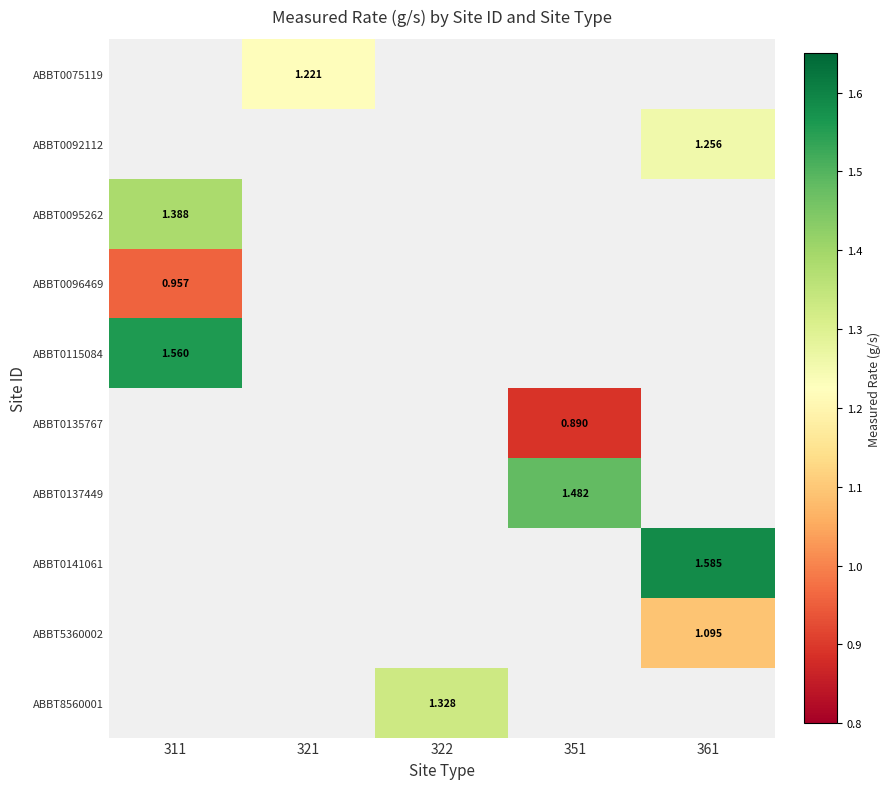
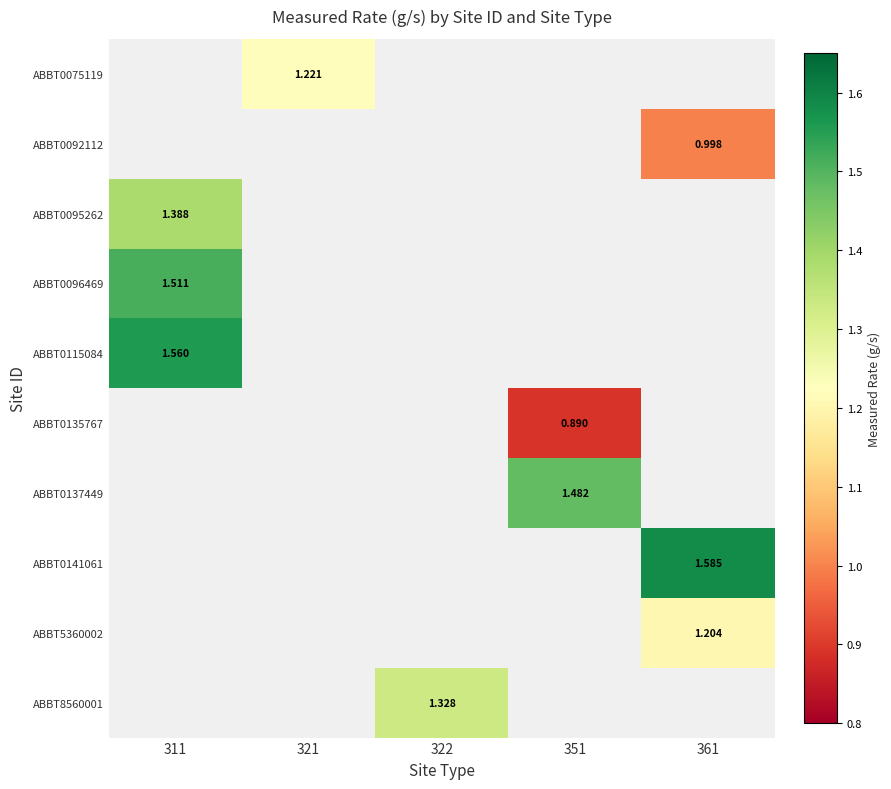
  {
    "ABBT0075119": {
      "321": 1.221
    },
    "ABBT0092112": {
-     "361": 1.256
+     "361": 0.998
    },
    "ABBT0095262": {
      "311": 1.388
    },
    "ABBT0096469": {
-     "311": 0.957
+     "311": 1.511
    },
    "ABBT0115084": {
      "311": 1.560
    },
    "ABBT0135767": {
      "351": 0.890
    },
    "ABBT0137449": {
      "351": 1.482
    },
    "ABBT0141061": {
      "361": 1.585
    },
    "ABBT5360002": {
-     "361": 1.095
+     "361": 1.204
    },
    "ABBT8560001": {
      "322": 1.328
    }
  }
